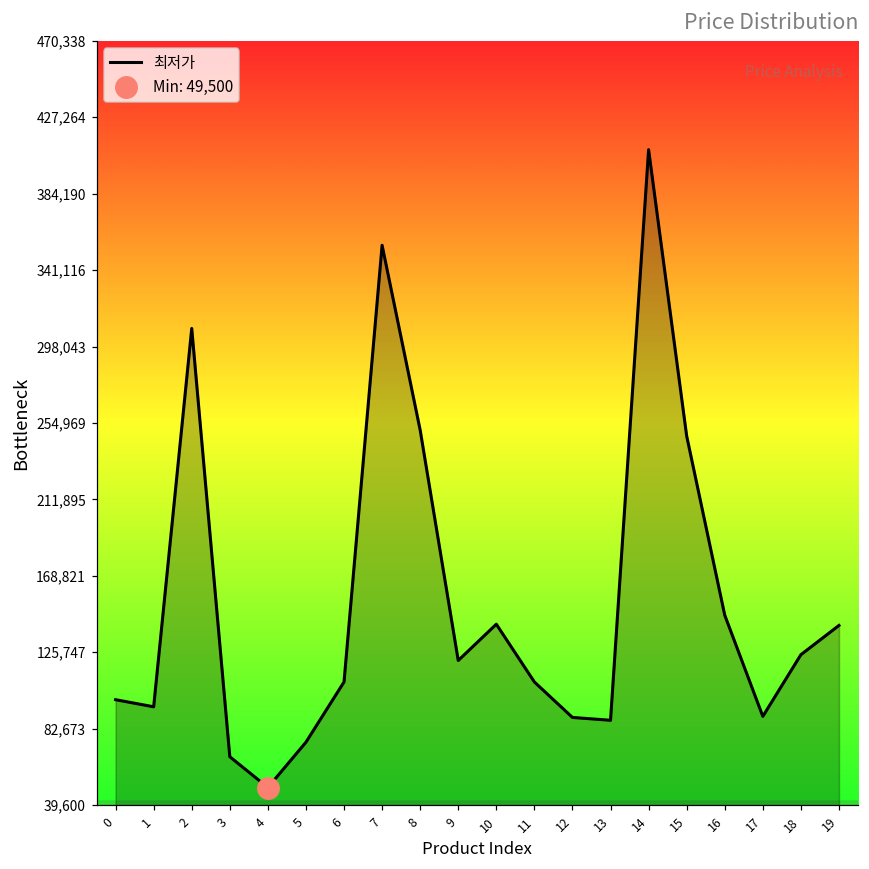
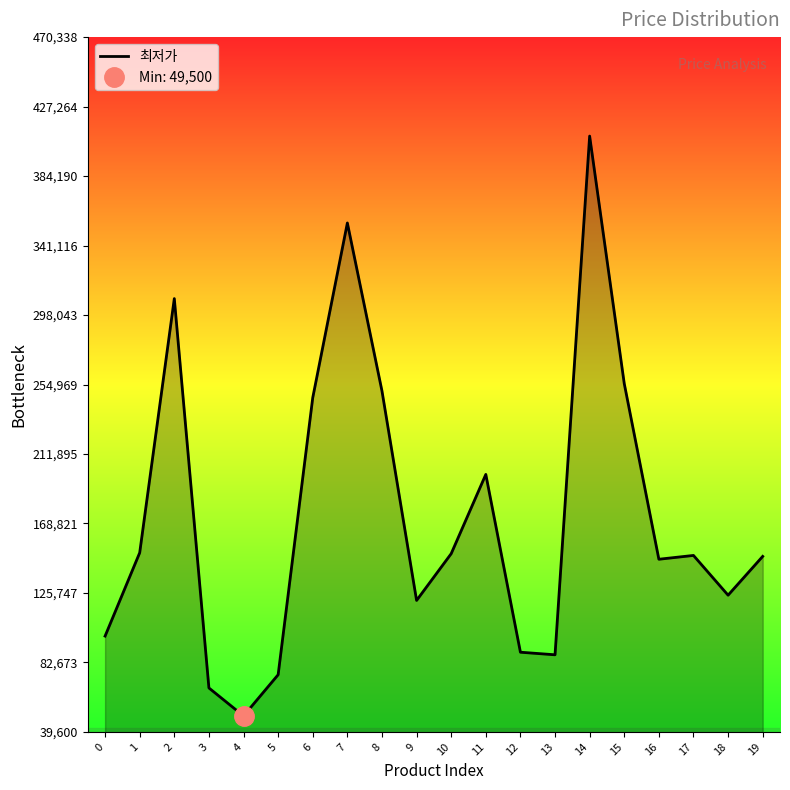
  {
    "최저가": {
      "0": "99,000",
-     "1": "95,000",
+     "1": "151,000",
      "2": "308,000",
      "3": "67,000",
      "5": "75,000",
-     "6": "109,000",
+     "6": "247,000",
      "7": "355,000",
      "8": "251,000",
      "9": "121,000",
-     "10": "142,000",
-     "11": "109,000",
+     "10": "150,000",
+     "11": "199,000",
      "12": "89,000",
      "13": "87,000",
      "14": "409,000",
-     "15": "248,000",
+     "15": "256,000",
      "16": "147,000",
-     "17": "90,000",
+     "17": "149,000",
      "18": "124,000",
-     "19": "141,000"
+     "19": "148,000"
    }
  }
